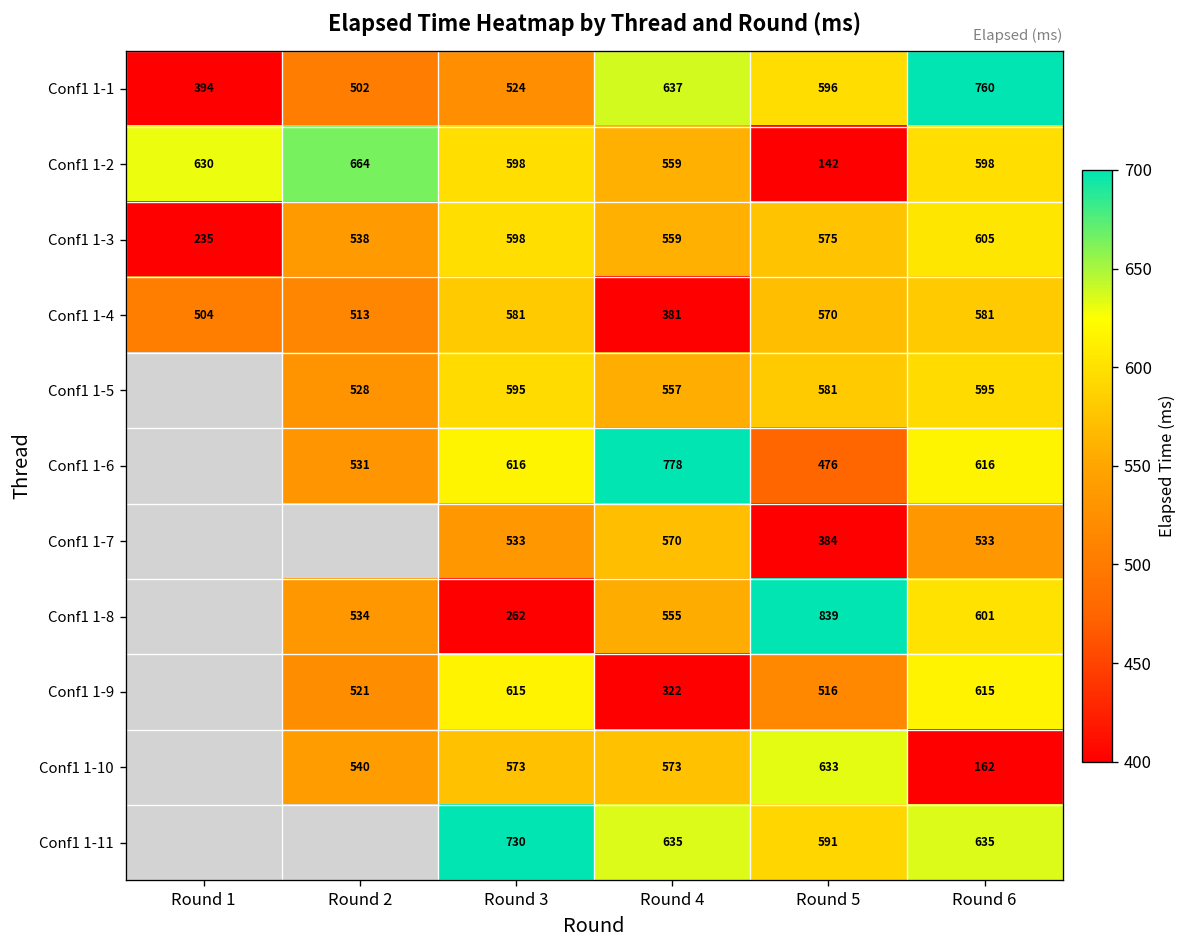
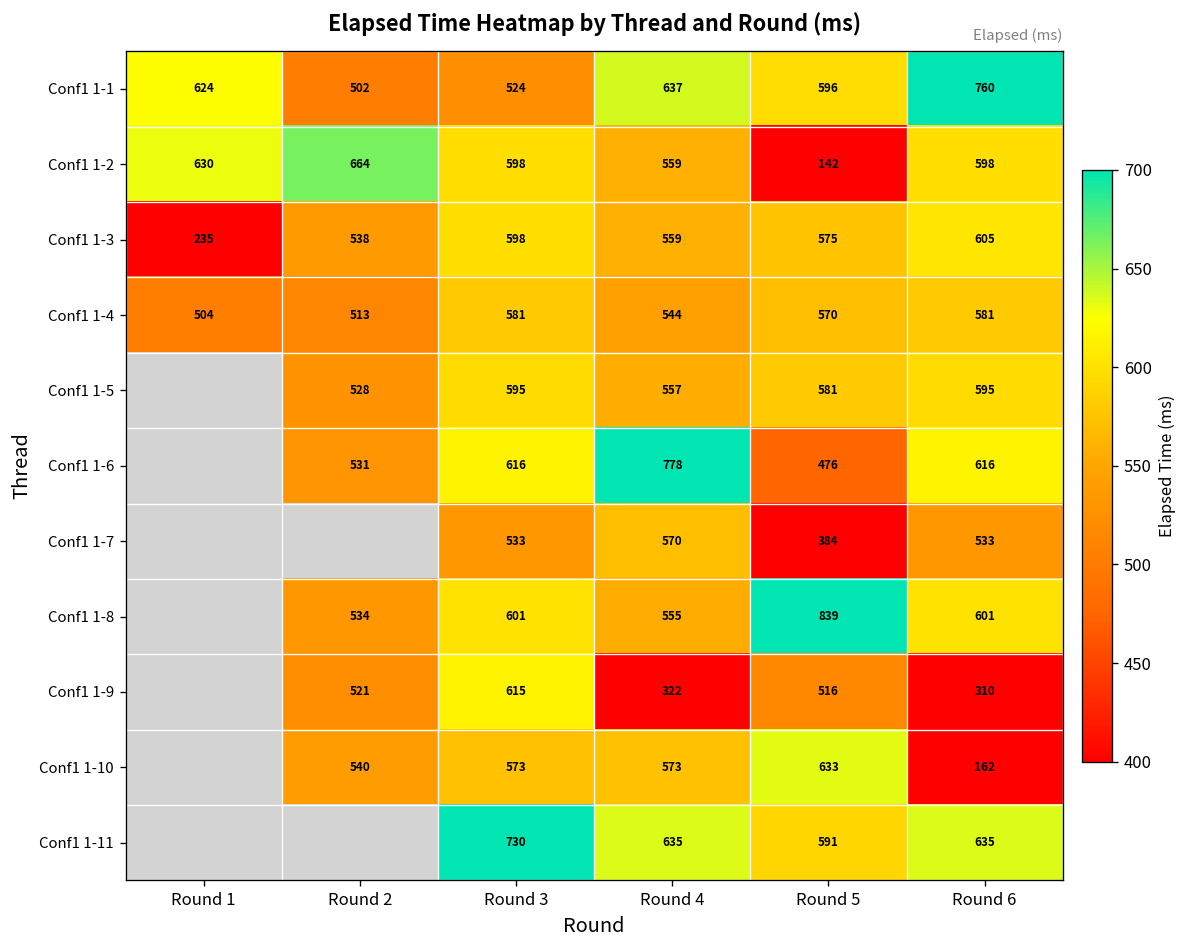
  {
    "Conf1 1-1": {
-     "Round 1": 394,
+     "Round 1": 624,
      "Round 2": 502,
      "Round 3": 524,
      "Round 4": 637,
      "Round 5": 596,
      "Round 6": 760
    },
    "Conf1 1-2": {
      "Round 1": 630,
      "Round 2": 664,
      "Round 3": 598,
      "Round 4": 559,
      "Round 5": 142,
      "Round 6": 598
    },
    "Conf1 1-3": {
      "Round 1": 235,
      "Round 2": 538,
      "Round 3": 598,
      "Round 4": 559,
      "Round 5": 575,
      "Round 6": 605
    },
    "Conf1 1-4": {
      "Round 1": 504,
      "Round 2": 513,
      "Round 3": 581,
-     "Round 4": 381,
+     "Round 4": 544,
      "Round 5": 570,
      "Round 6": 581
    },
    "Conf1 1-5": {
      "Round 2": 528,
      "Round 3": 595,
      "Round 4": 557,
      "Round 5": 581,
      "Round 6": 595
    },
    "Conf1 1-6": {
      "Round 2": 531,
      "Round 3": 616,
      "Round 4": 778,
      "Round 5": 476,
      "Round 6": 616
    },
    "Conf1 1-7": {
      "Round 3": 533,
      "Round 4": 570,
      "Round 5": 384,
      "Round 6": 533
    },
    "Conf1 1-8": {
      "Round 2": 534,
-     "Round 3": 262,
+     "Round 3": 601,
      "Round 4": 555,
      "Round 5": 839,
      "Round 6": 601
    },
    "Conf1 1-9": {
      "Round 2": 521,
      "Round 3": 615,
      "Round 4": 322,
      "Round 5": 516,
-     "Round 6": 615
+     "Round 6": 310
    },
    "Conf1 1-10": {
      "Round 2": 540,
      "Round 3": 573,
      "Round 4": 573,
      "Round 5": 633,
      "Round 6": 162
    },
    "Conf1 1-11": {
      "Round 3": 730,
      "Round 4": 635,
      "Round 5": 591,
      "Round 6": 635
    }
  }
